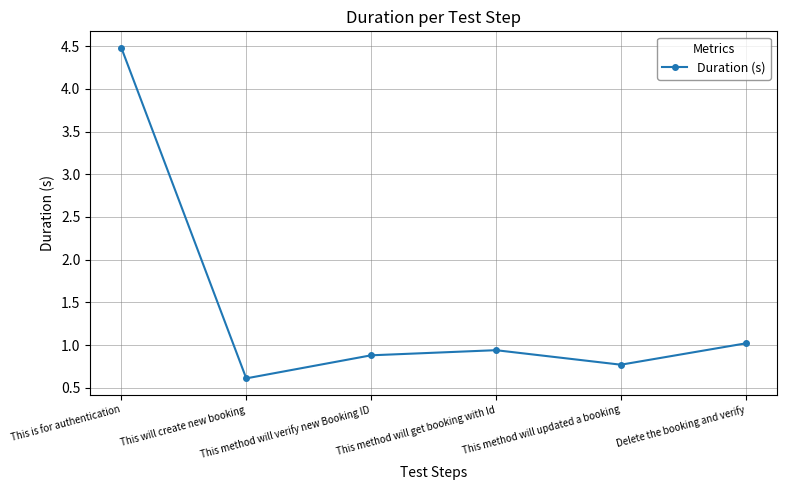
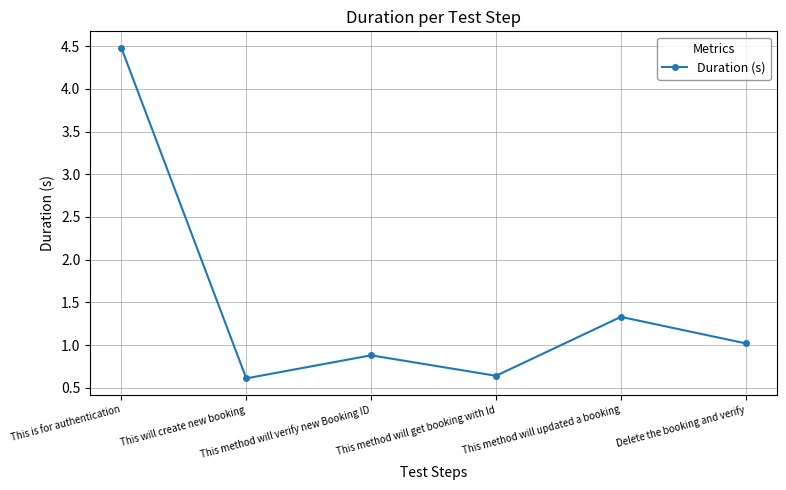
  {
    "This is for authentication": 4.5,
    "This will create new booking": 0.6,
    "This method will verify new Booking ID": 0.9,
-   "This method will get booking with Id": 0.9,
-   "This method will updated a booking": 0.8,
+   "This method will get booking with Id": 0.6,
+   "This method will updated a booking": 1.3,
    "Delete the booking and verify": 1.0
  }
